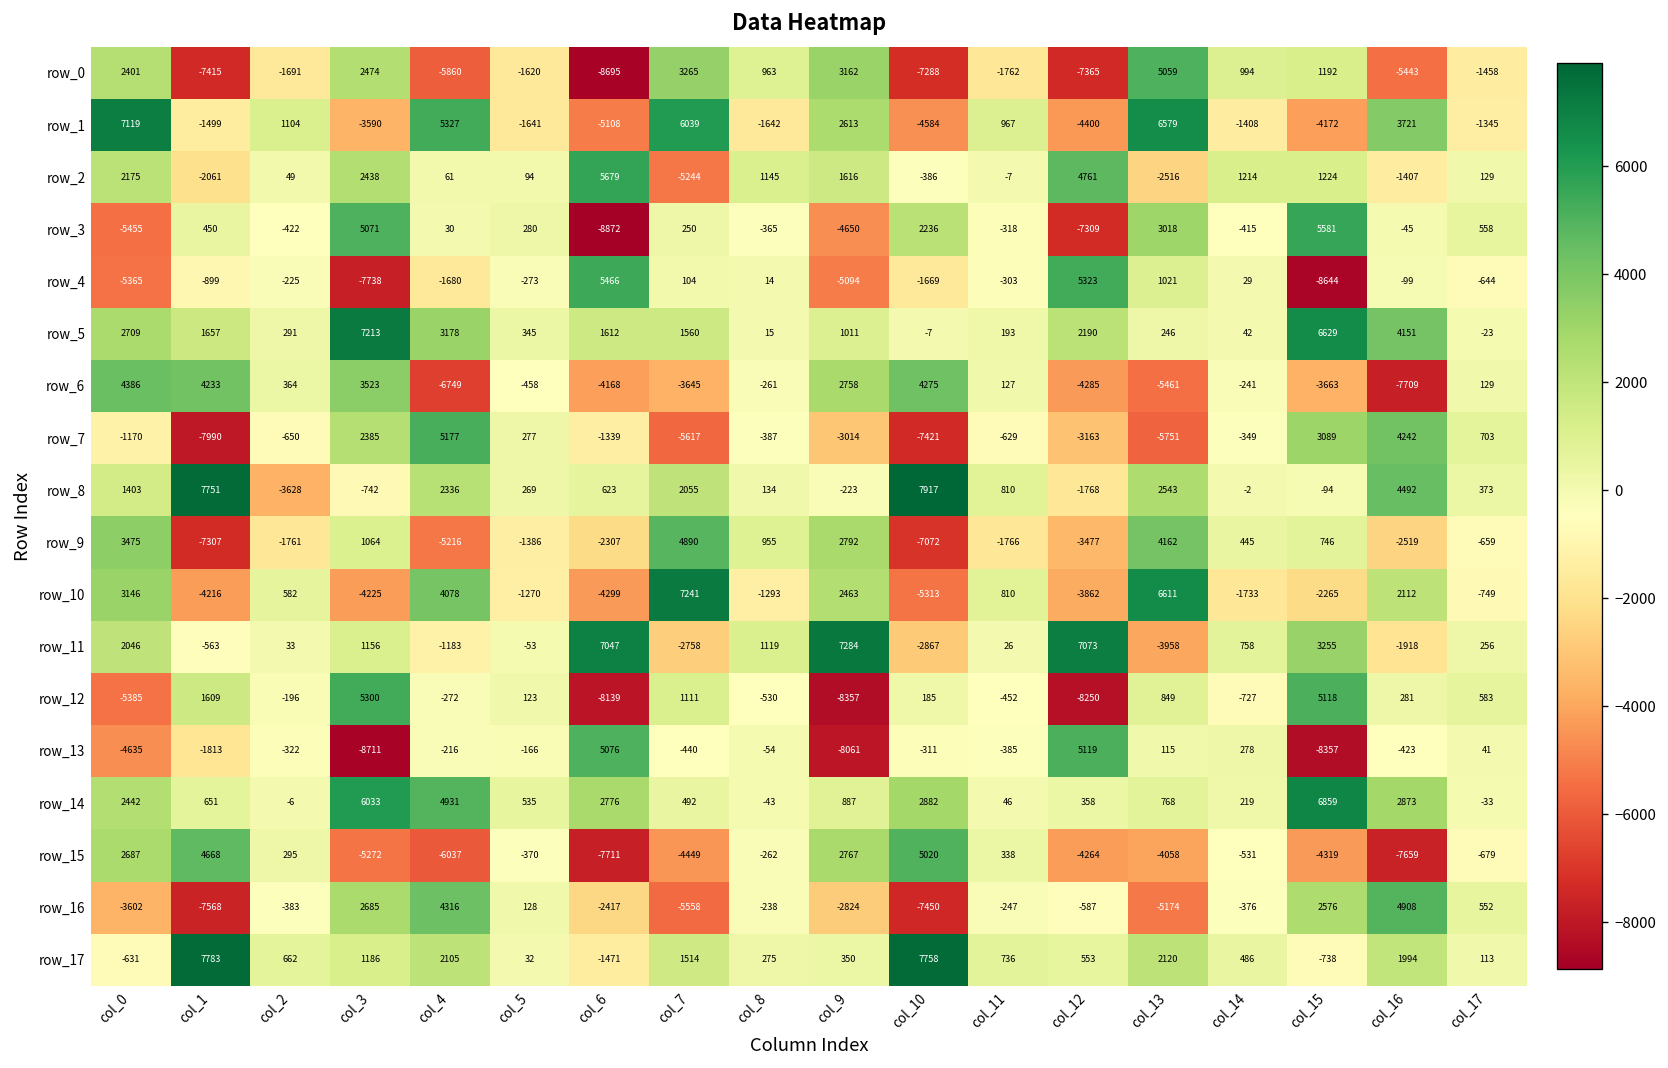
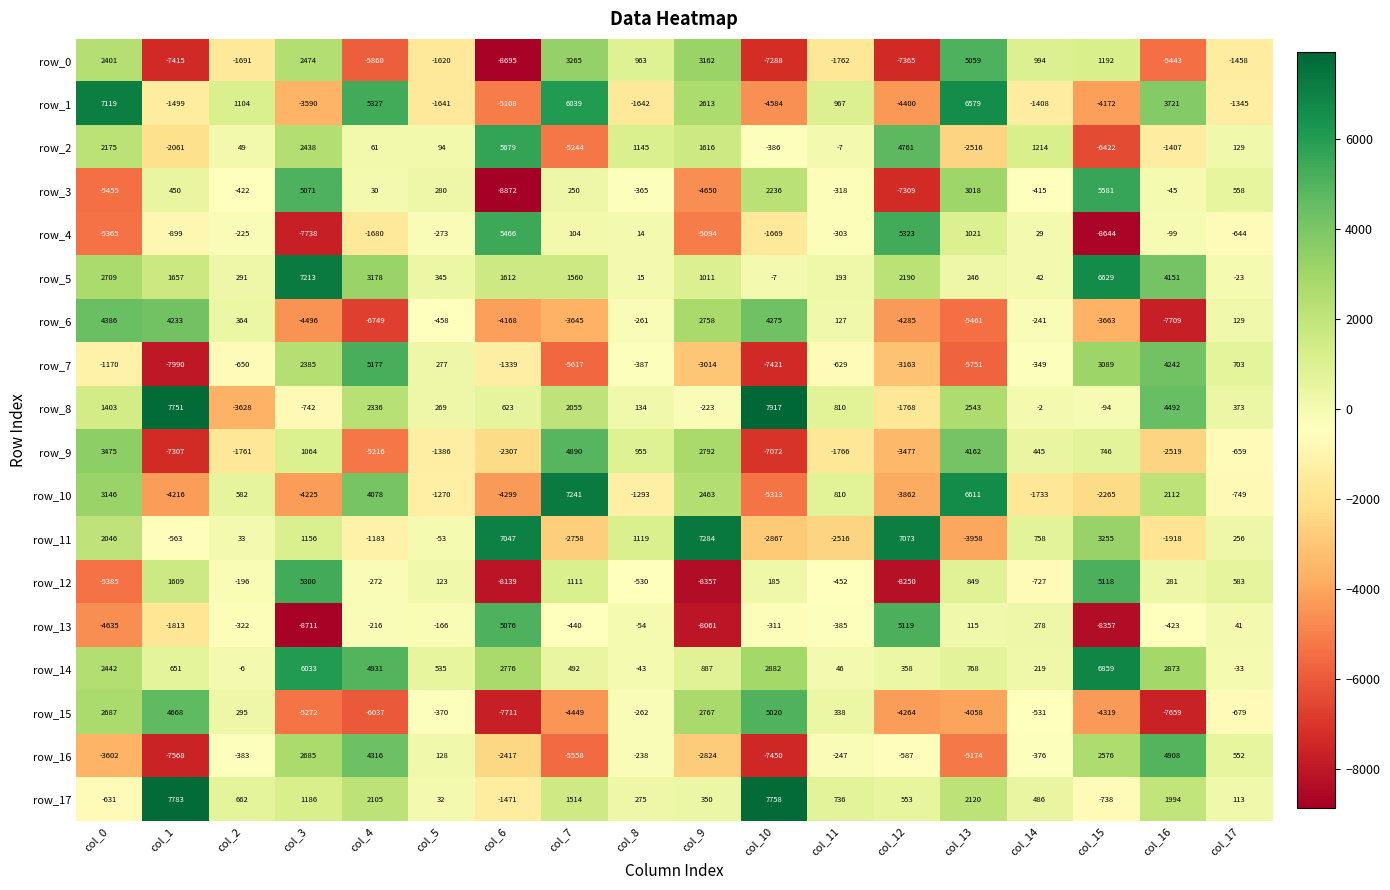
  {
    "row_2": {
      "col_0": 2175,
      "col_1": -2061,
      "col_2": 49,
      "col_3": 2438,
      "col_4": 61,
      "col_5": 94,
      "col_6": 5679,
      "col_7": -5244,
      "col_8": 1145,
      "col_9": 1616,
      "col_10": -386,
      "col_11": -7,
      "col_12": 4761,
      "col_13": -2516,
      "col_14": 1214,
-     "col_15": 1224,
+     "col_15": -6422,
      "col_16": -1407,
      "col_17": 129
    },
    "row_6": {
      "col_0": 4386,
      "col_1": 4233,
      "col_2": 364,
-     "col_3": 3523,
+     "col_3": -4496,
      "col_4": -6749,
      "col_5": -458,
      "col_6": -4168,
      "col_7": -3645,
      "col_8": -261,
      "col_9": 2758,
      "col_10": 4275,
      "col_11": 127,
      "col_12": -4285,
      "col_13": -5461,
      "col_14": -241,
      "col_15": -3663,
      "col_16": -7709,
      "col_17": 129
    },
    "row_11": {
      "col_0": 2046,
      "col_1": -563,
      "col_2": 33,
      "col_3": 1156,
      "col_4": -1183,
      "col_5": -53,
      "col_6": 7047,
      "col_7": -2758,
      "col_8": 1119,
      "col_9": 7284,
      "col_10": -2867,
-     "col_11": 26,
+     "col_11": -2516,
      "col_12": 7073,
      "col_13": -3958,
      "col_14": 758,
      "col_15": 3255,
      "col_16": -1918,
      "col_17": 256
    }
  }
